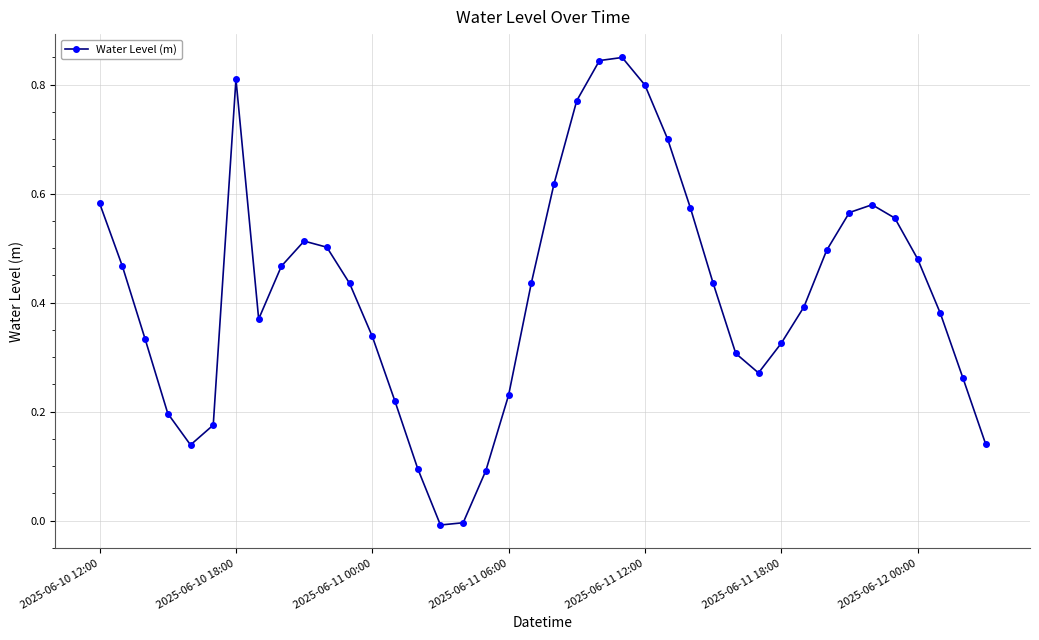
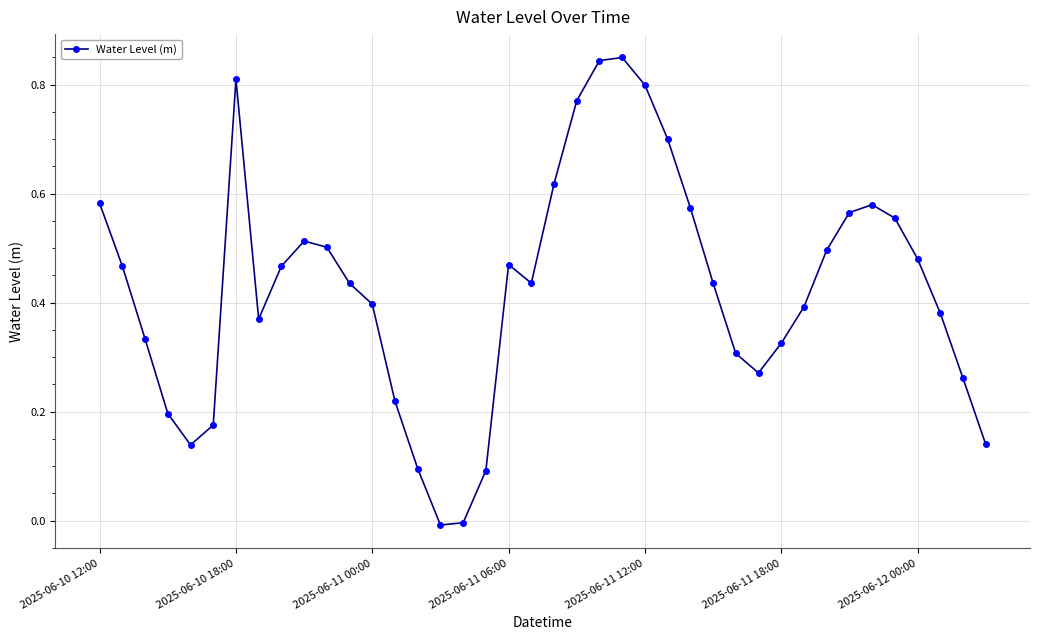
  {
    "2025-06-10 12:00": 0.58,
    "2025-06-10 18:00": 0.81,
-   "2025-06-11 00:00": 0.34,
-   "2025-06-11 06:00": 0.23,
+   "2025-06-11 00:00": 0.40,
+   "2025-06-11 06:00": 0.47,
    "2025-06-11 12:00": 0.80,
    "2025-06-11 18:00": 0.33,
    "2025-06-12 00:00": 0.48
  }
